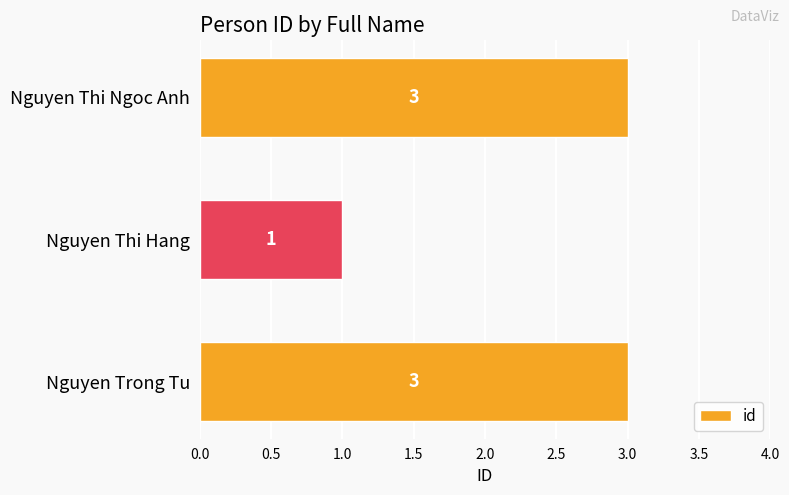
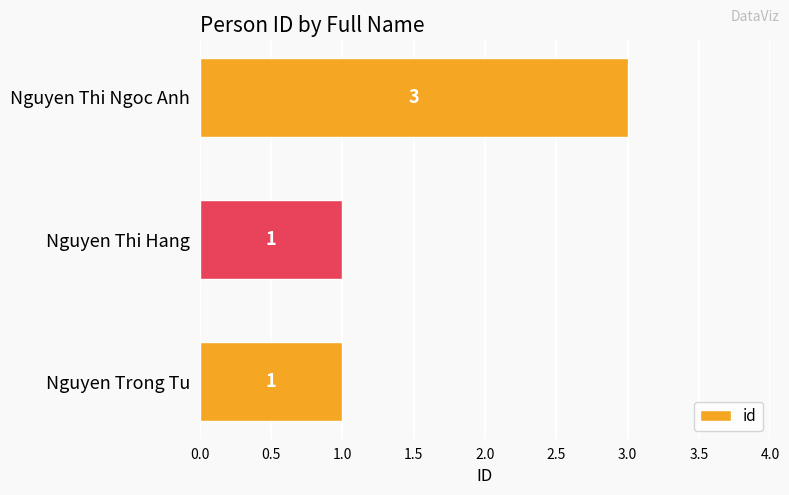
  {
    "Nguyen Thi Ngoc Anh": 3,
    "Nguyen Thi Hang": 1,
-   "Nguyen Trong Tu": 3
+   "Nguyen Trong Tu": 1
  }
